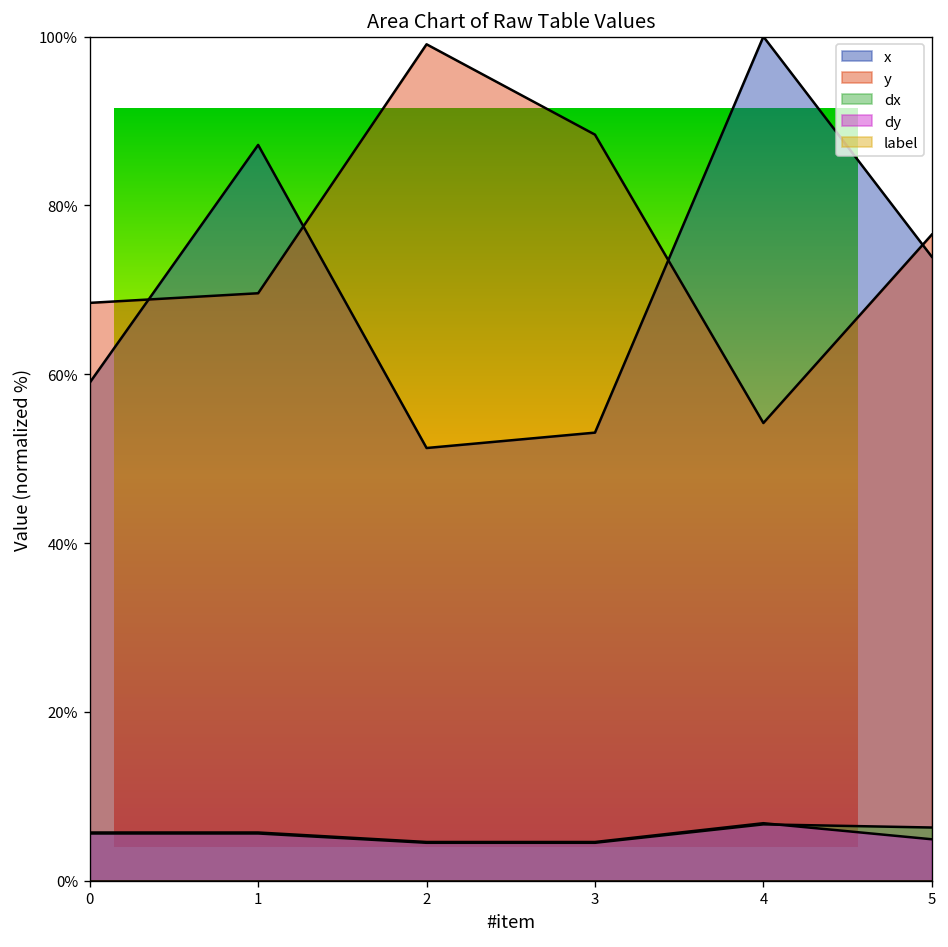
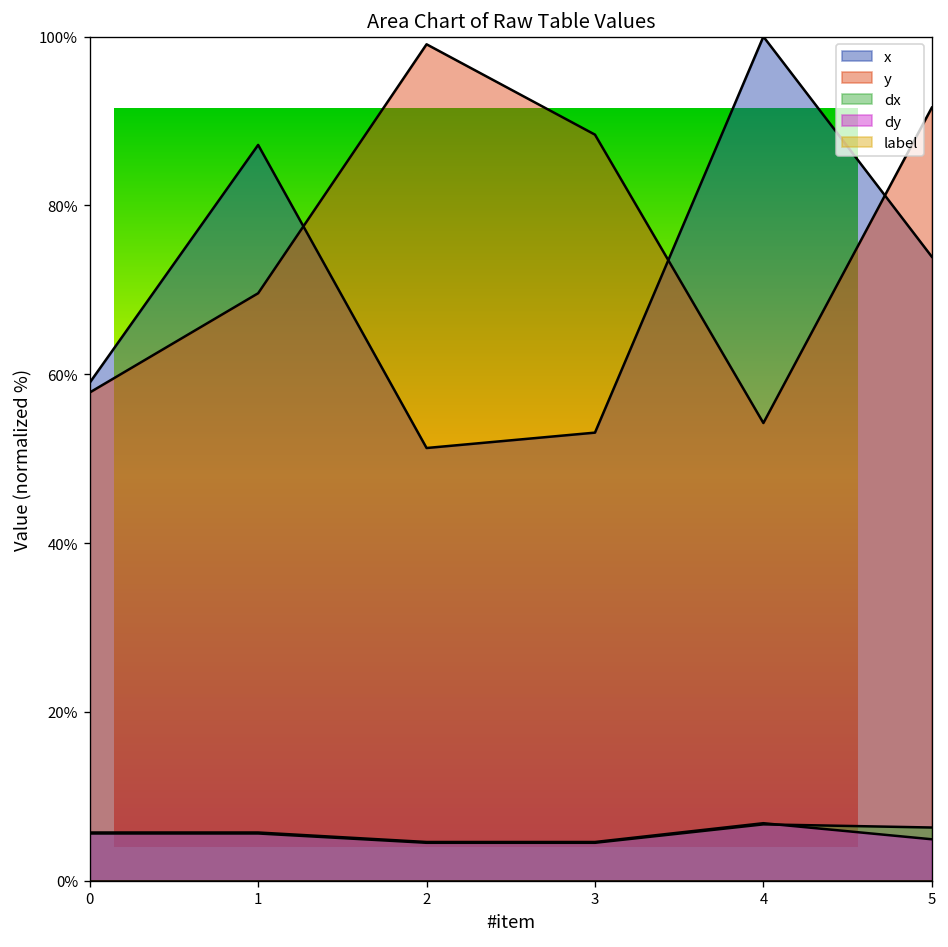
  {
    "x": {
      "0": "59%",
      "1": "87%",
      "2": "51%",
      "3": "53%",
      "4": "100%",
      "5": "74%"
    },
    "y": {
-     "0": "68%",
+     "0": "58%",
      "1": "70%",
      "2": "99%",
      "3": "88%",
      "4": "54%",
-     "5": "77%"
+     "5": "92%"
    },
    "dx": {
      "5": "6%"
    },
    "dy": {
      "5": "5%"
    },
    "label": {
      "0": "0%",
      "1": "0%",
      "2": "0%",
      "3": "0%",
      "4": "0%",
      "5": "0%"
    }
  }
